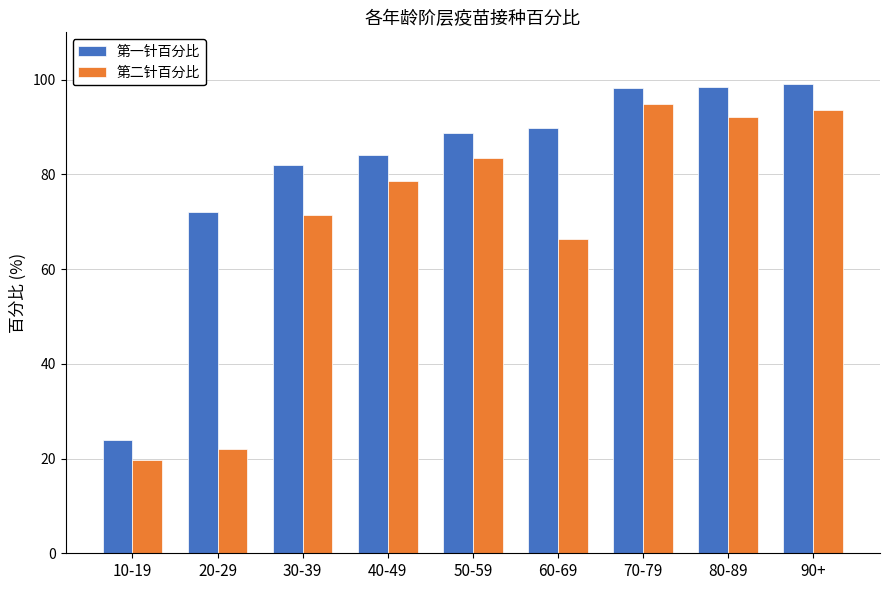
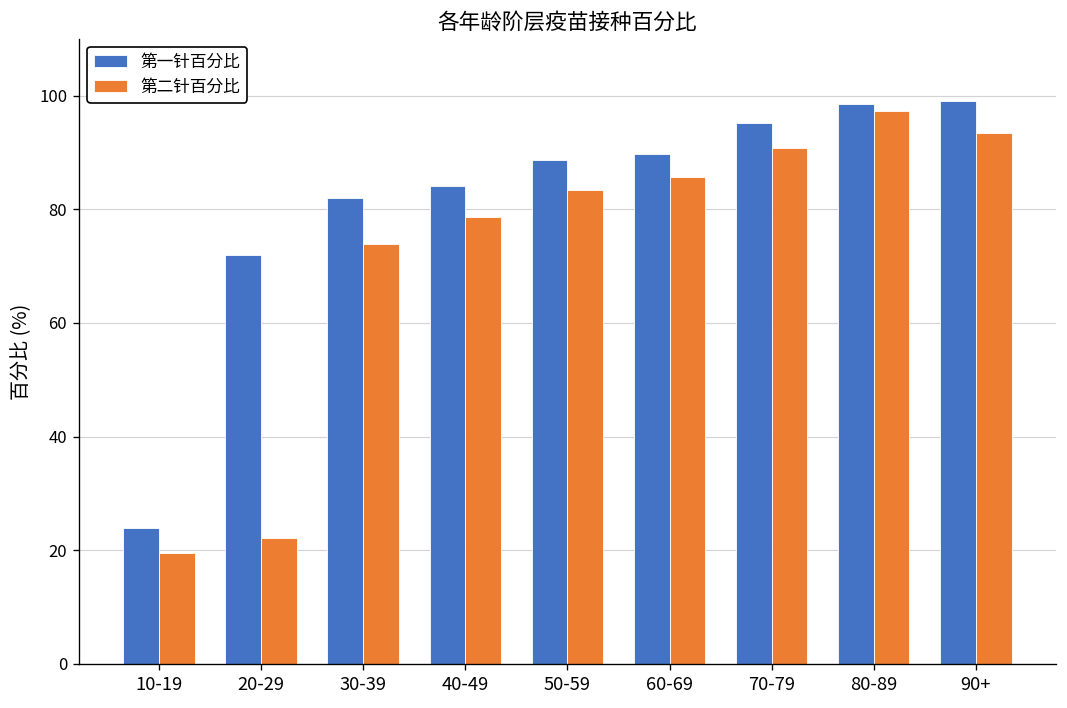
  {
    "第一针百分比": {
      "10-19": 24,
      "20-29": 72,
      "30-39": 82,
      "40-49": 84,
      "50-59": 89,
      "60-69": 90,
-     "70-79": 98,
+     "70-79": 95,
      "80-89": 99,
      "90+": 99
    },
    "第二针百分比": {
      "10-19": 20,
      "20-29": 22,
-     "30-39": 72,
+     "30-39": 74,
      "40-49": 79,
      "50-59": 83,
-     "60-69": 66,
-     "70-79": 95,
-     "80-89": 92,
+     "60-69": 86,
+     "70-79": 91,
+     "80-89": 97,
      "90+": 94
    }
  }
